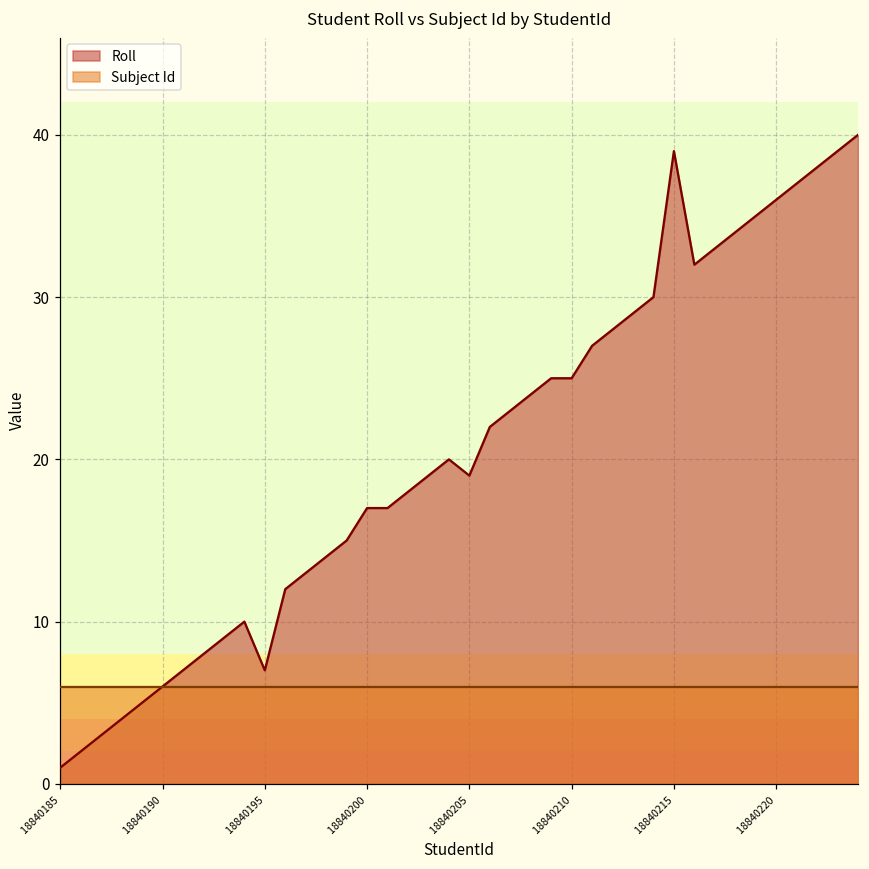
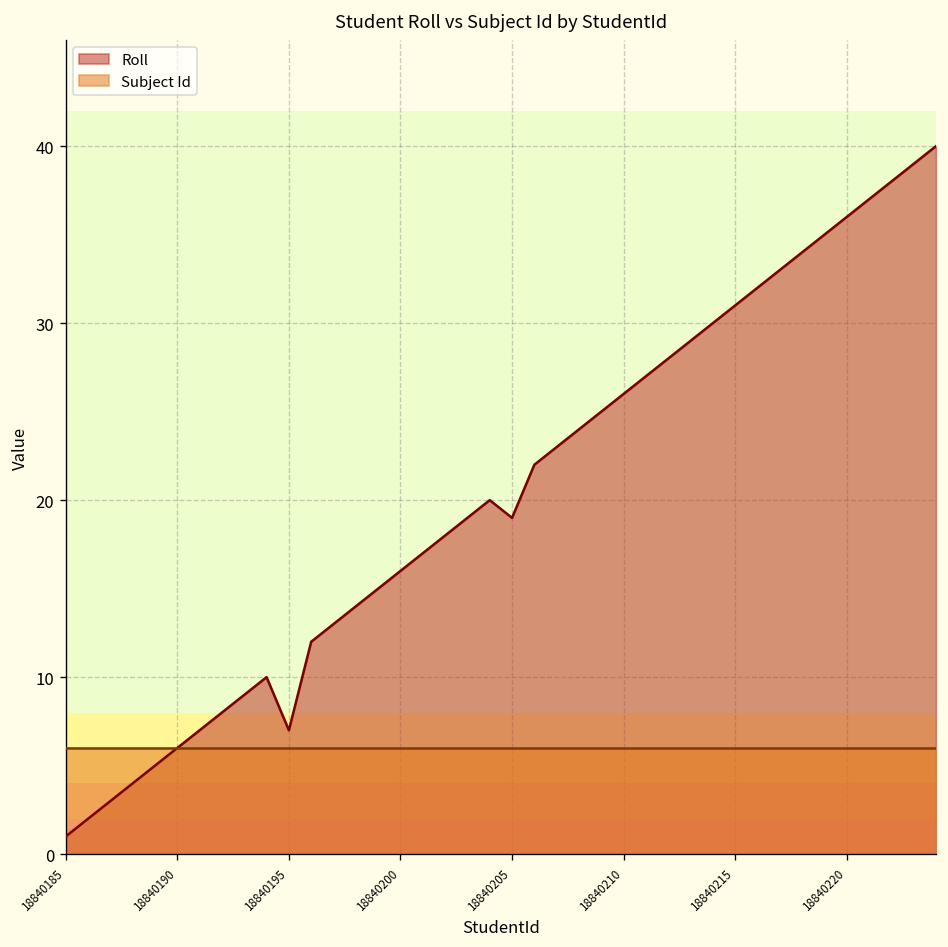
  {
    "Roll": {
      "18840185": 1,
      "18840195": 7,
-     "18840200": 17,
+     "18840200": 16,
      "18840205": 19,
-     "18840210": 25,
-     "18840215": 39,
+     "18840210": 26,
+     "18840215": 31,
      "18840220": 36
    },
    "Subject Id": {
      "18840185": 6,
      "18840195": 6,
      "18840200": 6,
      "18840205": 6,
      "18840210": 6,
      "18840215": 6,
      "18840220": 6
    }
  }
